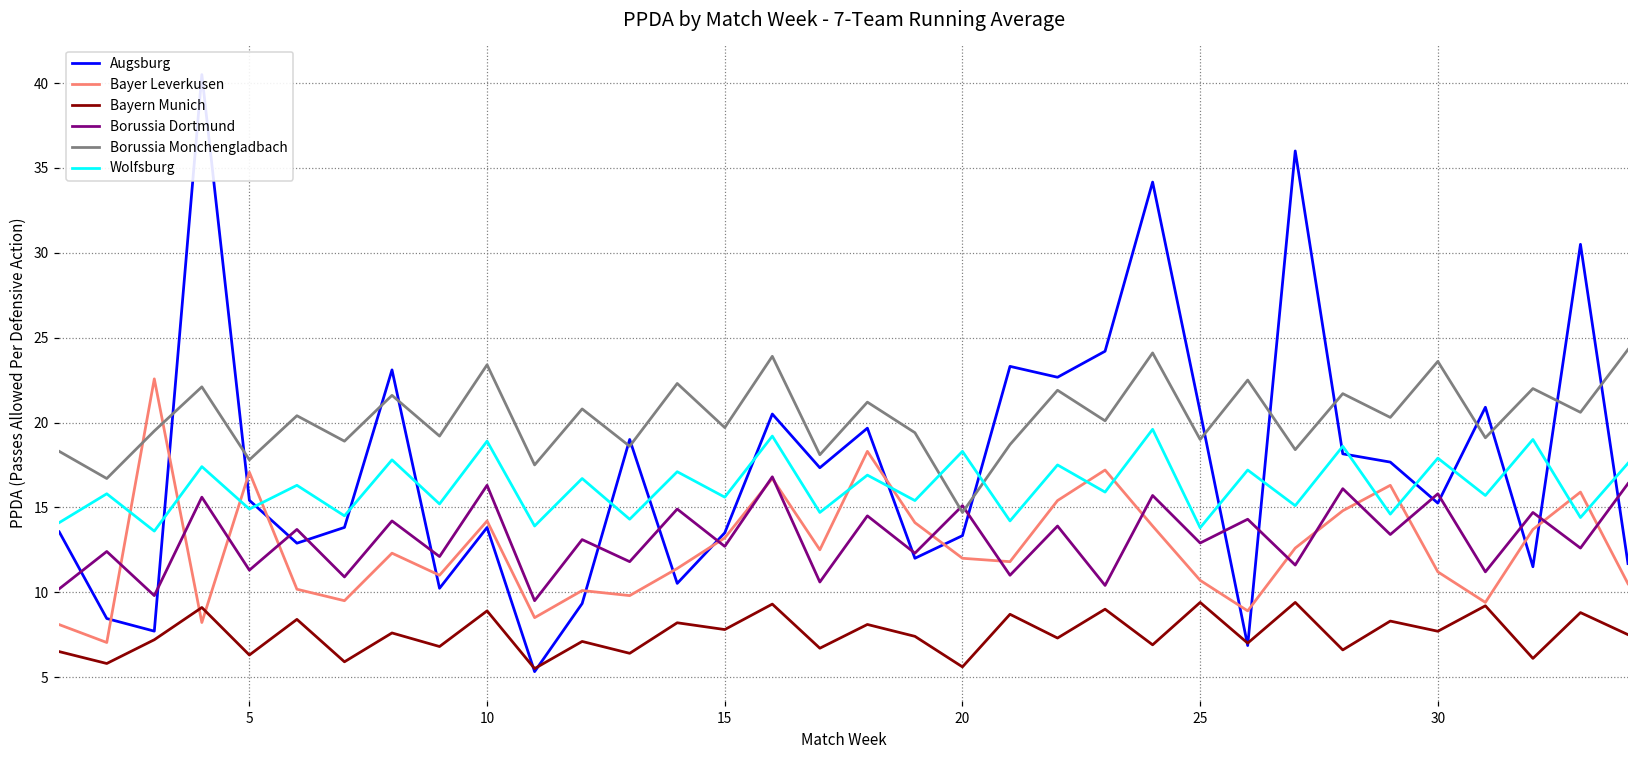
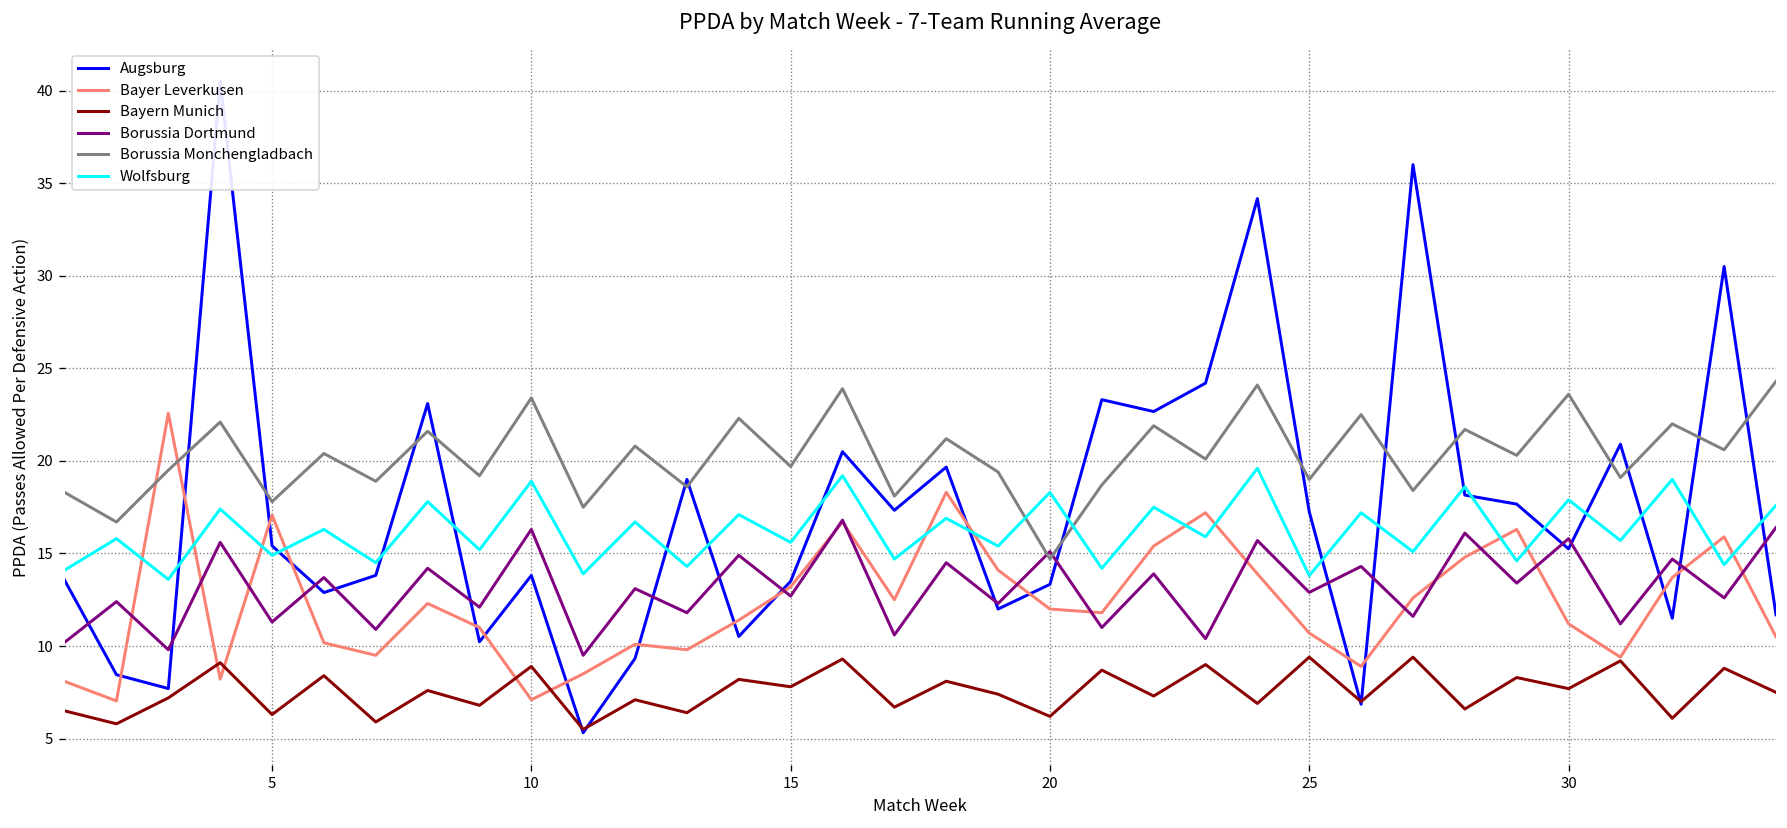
  {
    "Augsburg": {
      "5": 15.4,
      "10": 13.8,
      "15": 13.5,
      "20": 13.3,
-     "25": 20.6,
+     "25": 17.3,
      "30": 15.3
    },
    "Bayer Leverkusen": {
      "5": 17.1,
-     "10": 14.2,
+     "10": 7.1,
      "15": 13.2,
      "20": 12.0,
      "25": 10.7,
      "30": 11.2
    },
    "Bayern Munich": {
      "5": 6.3,
      "10": 8.9,
      "15": 7.8,
-     "20": 5.6,
+     "20": 6.2,
      "25": 9.4,
      "30": 7.7
    },
    "Borussia Dortmund": {
      "5": 11.3,
      "10": 16.3,
      "15": 12.7,
      "20": 15.1,
      "25": 12.9,
      "30": 15.8
    },
    "Borussia Monchengladbach": {
      "5": 17.8,
      "10": 23.4,
      "15": 19.7,
      "20": 14.7,
      "25": 19.0,
      "30": 23.6
    },
    "Wolfsburg": {
      "5": 14.9,
      "10": 18.9,
      "15": 15.6,
      "20": 18.3,
      "25": 13.8,
      "30": 17.9
    }
  }
